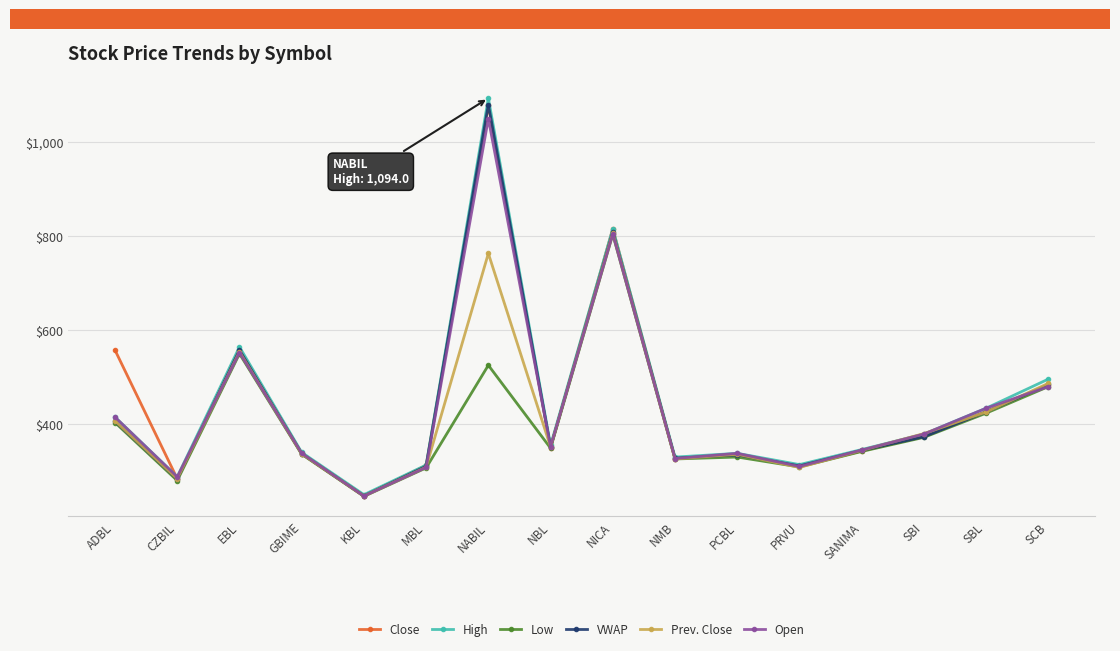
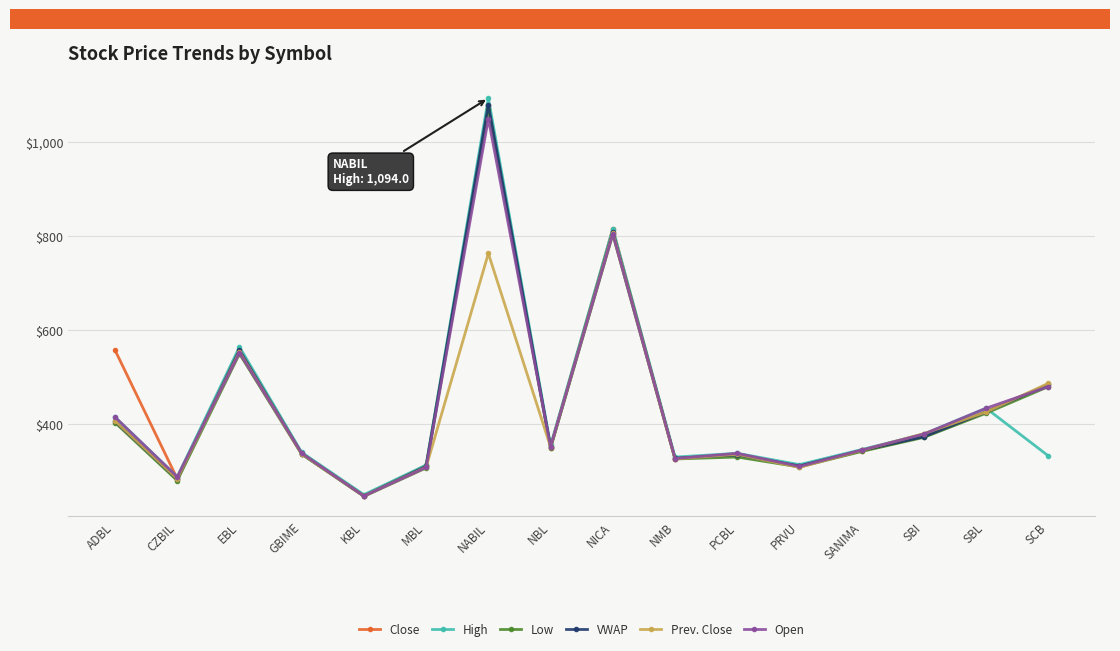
  {
    "Close": {
      "ADBL": "$560"
    },
    "High": {
      "EBL": "$560",
      "NABIL": "$1,090",
-     "SCB": "$500"
+     "SCB": "$330"
    },
    "Low": {
-     "NABIL": "$530"
+     "NABIL": "$1,070"
    },
    "Prev. Close": {
      "NABIL": "$760"
    },
    "Open": {
      "NABIL": "$1,050"
    }
  }
